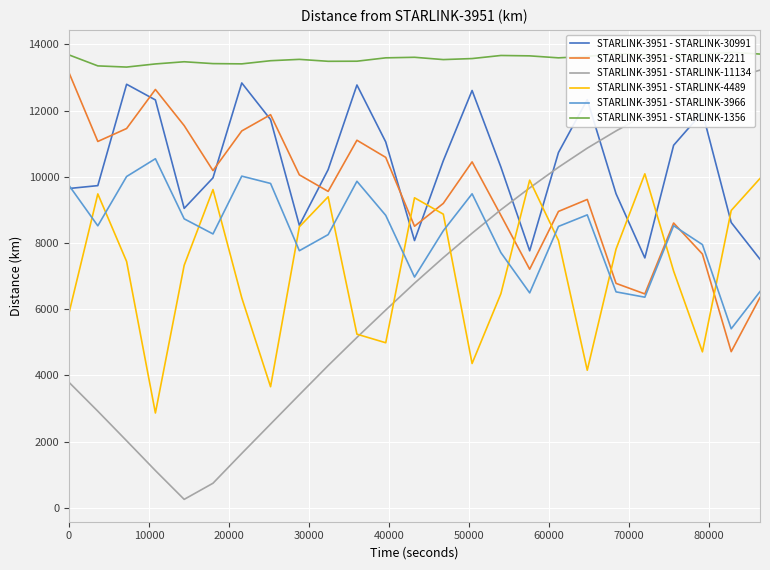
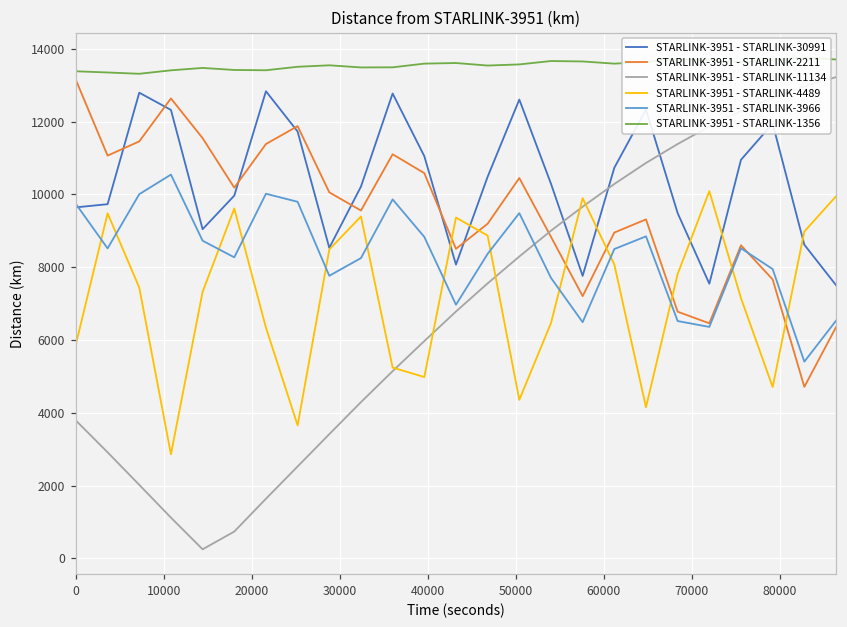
  {
    "STARLINK-3951 - STARLINK-2211": {
      "0": 13100
    },
    "STARLINK-3951 - STARLINK-11134": {
      "0": 3800
    },
    "STARLINK-3951 - STARLINK-4489": {
      "0": 5900
    },
    "STARLINK-3951 - STARLINK-1356": {
-     "0": 13700
+     "0": 13400
    }
  }
